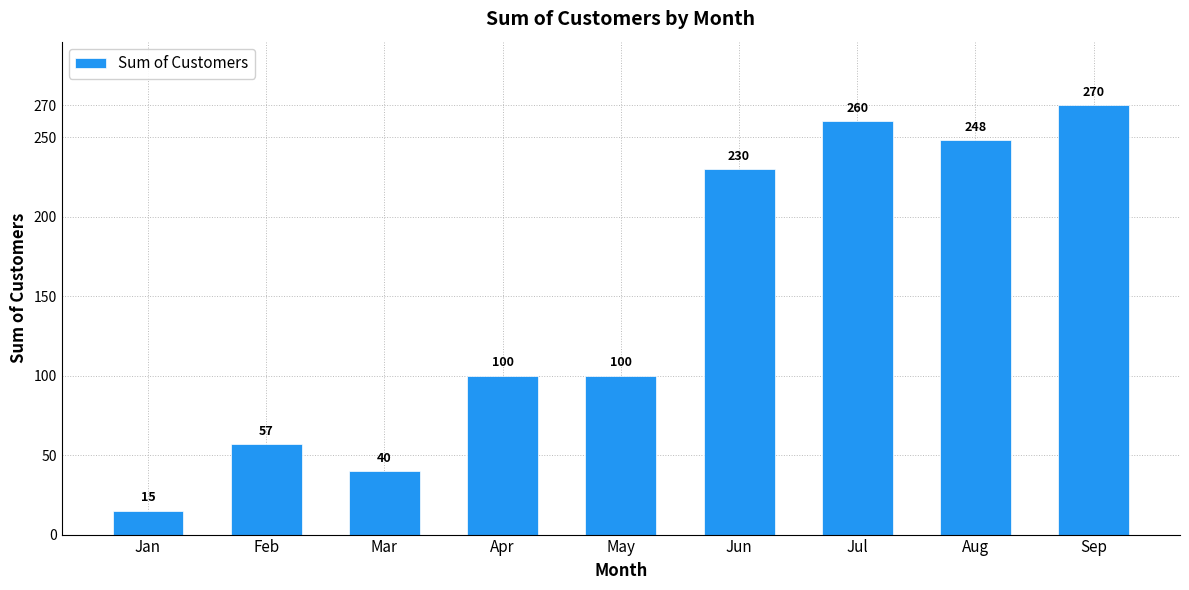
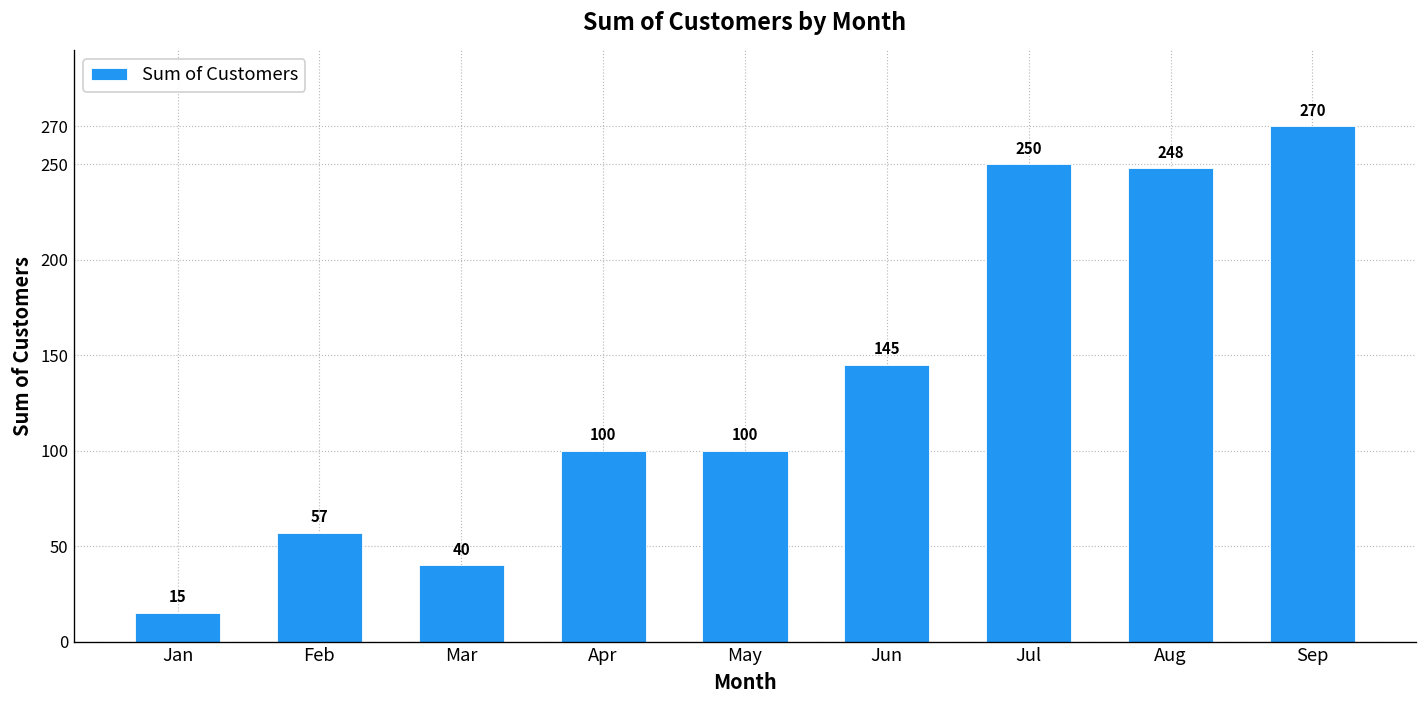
  {
    "Jan": 15,
    "Feb": 57,
    "Mar": 40,
    "Apr": 100,
    "May": 100,
-   "Jun": 230,
-   "Jul": 260,
+   "Jun": 145,
+   "Jul": 250,
    "Aug": 248,
    "Sep": 270
  }
